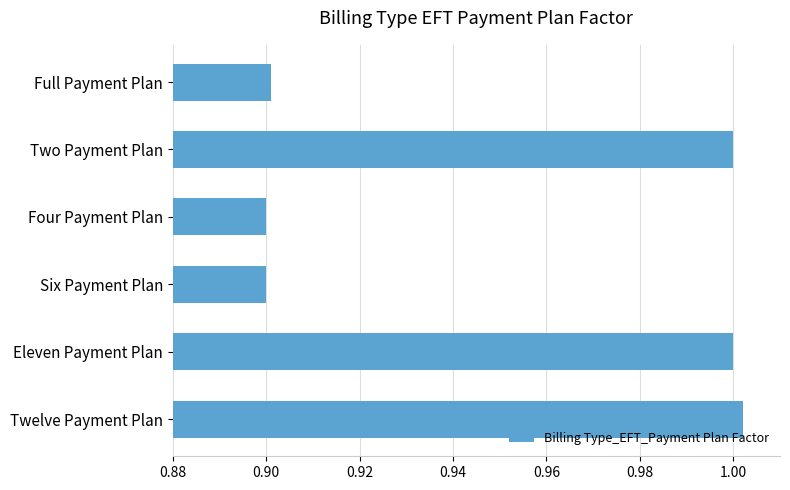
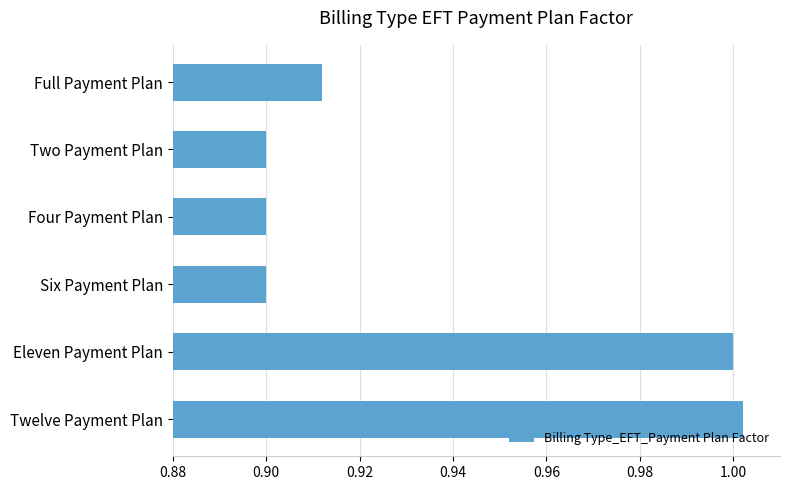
  {
-   "Full Payment Plan": 0.901,
-   "Two Payment Plan": 1.0,
+   "Full Payment Plan": 0.912,
+   "Two Payment Plan": 0.9,
    "Four Payment Plan": 0.900,
    "Six Payment Plan": 0.900,
    "Eleven Payment Plan": 1.000,
    "Twelve Payment Plan": 1.002
  }
